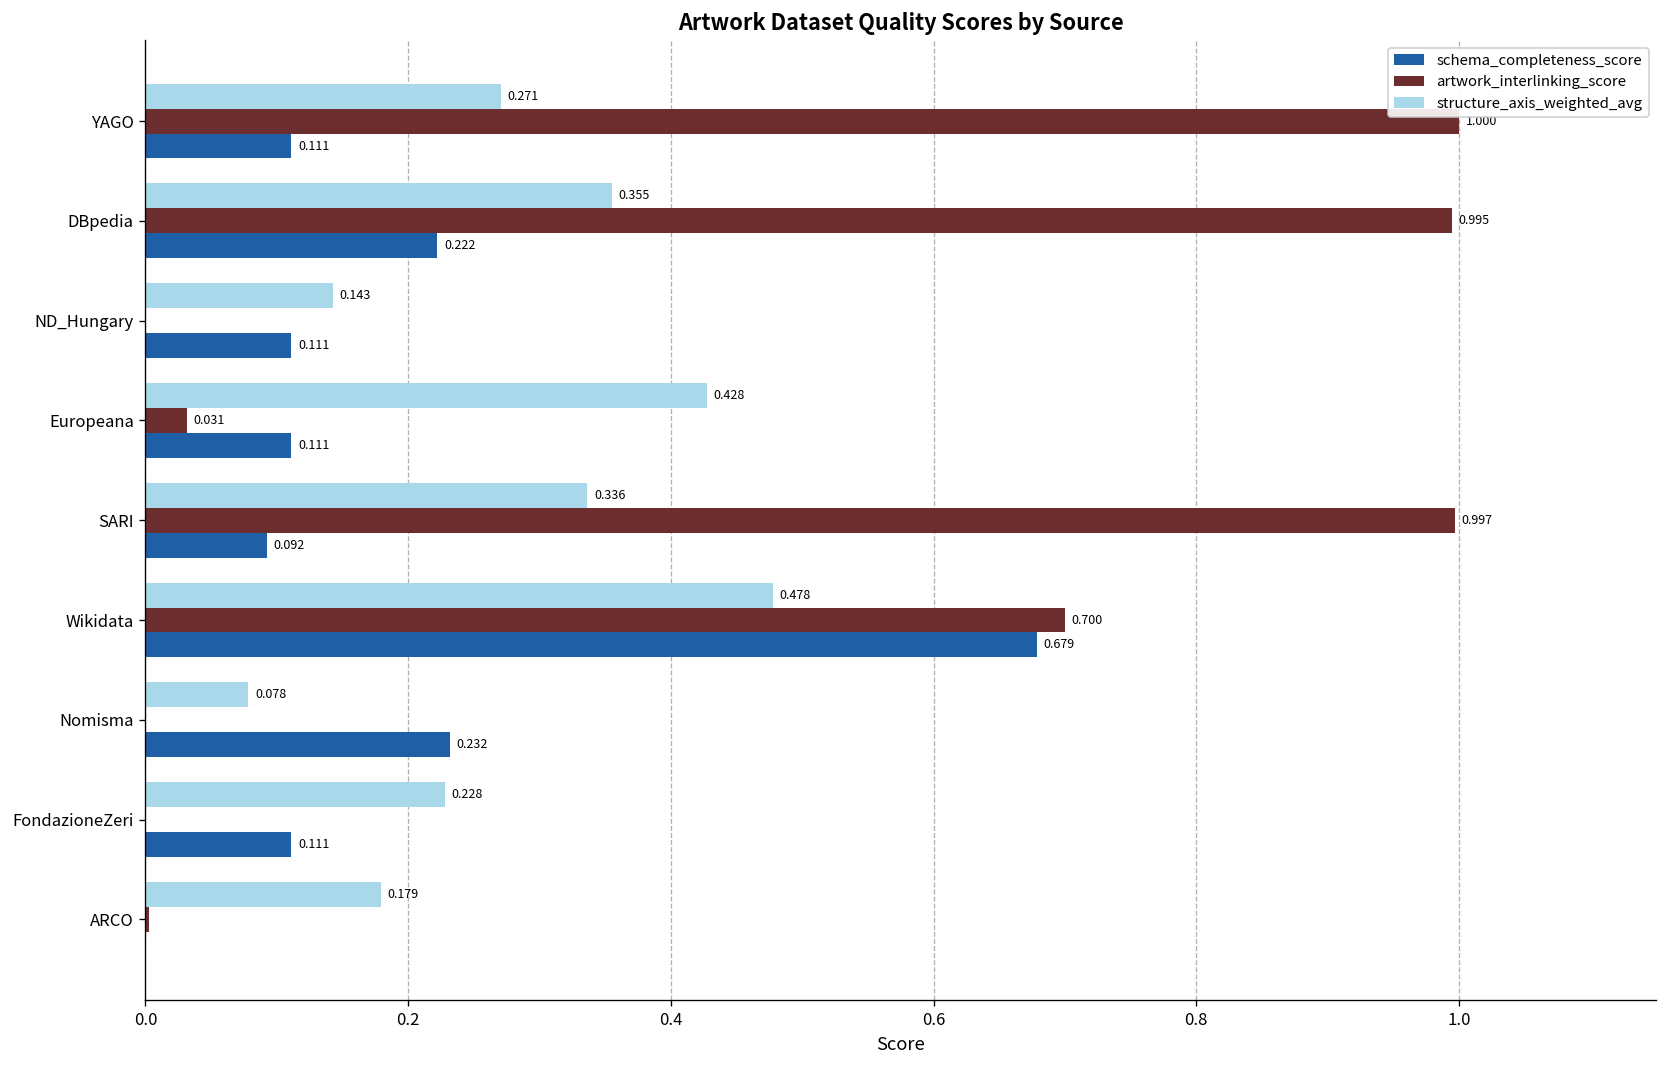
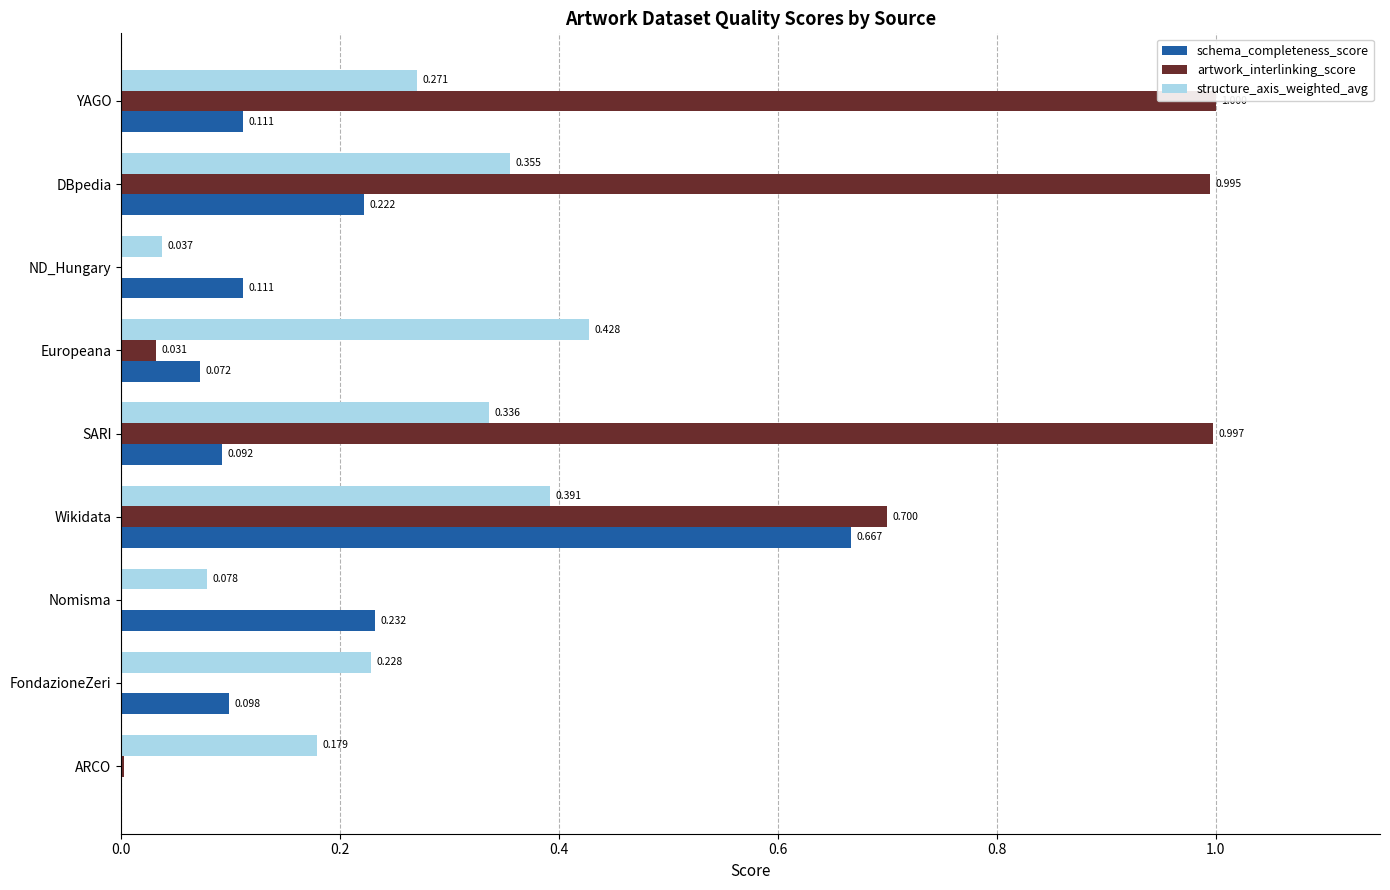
  {
    "schema_completeness_score": {
      "YAGO": 0.111,
      "DBpedia": 0.222,
      "ND_Hungary": 0.111,
-     "Europeana": 0.111,
+     "Europeana": 0.072,
      "SARI": 0.092,
-     "Wikidata": 0.679,
+     "Wikidata": 0.667,
      "Nomisma": 0.232,
-     "FondazioneZeri": 0.111
+     "FondazioneZeri": 0.098
    },
    "artwork_interlinking_score": {
      "DBpedia": 0.995,
      "Europeana": 0.031,
      "SARI": 0.997,
      "Wikidata": 0.700
    },
    "structure_axis_weighted_avg": {
      "YAGO": 0.271,
      "DBpedia": 0.355,
-     "ND_Hungary": 0.143,
+     "ND_Hungary": 0.037,
      "Europeana": 0.428,
      "SARI": 0.336,
-     "Wikidata": 0.478,
+     "Wikidata": 0.391,
      "Nomisma": 0.078,
      "FondazioneZeri": 0.228,
      "ARCO": 0.179
    }
  }
